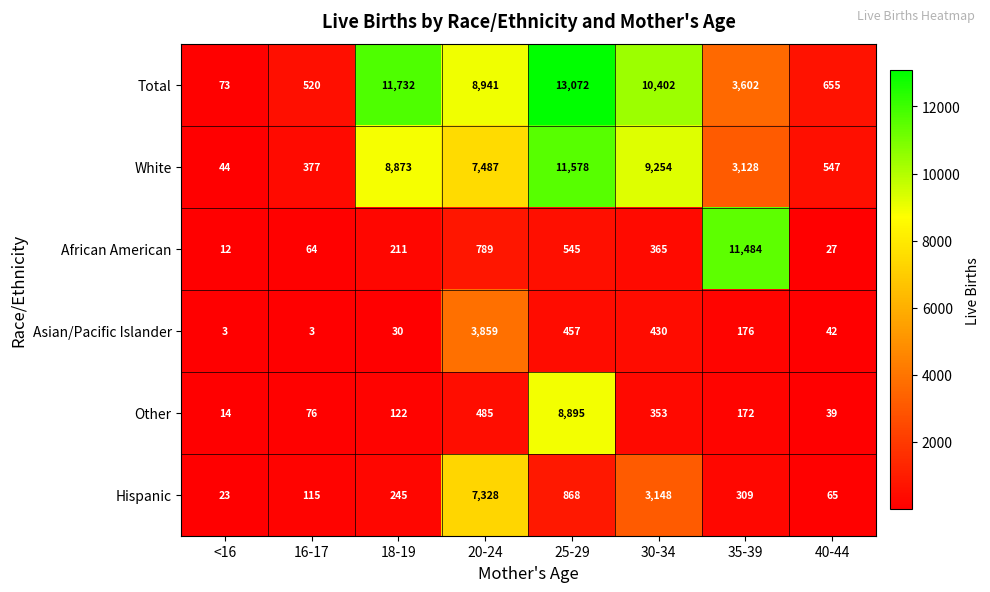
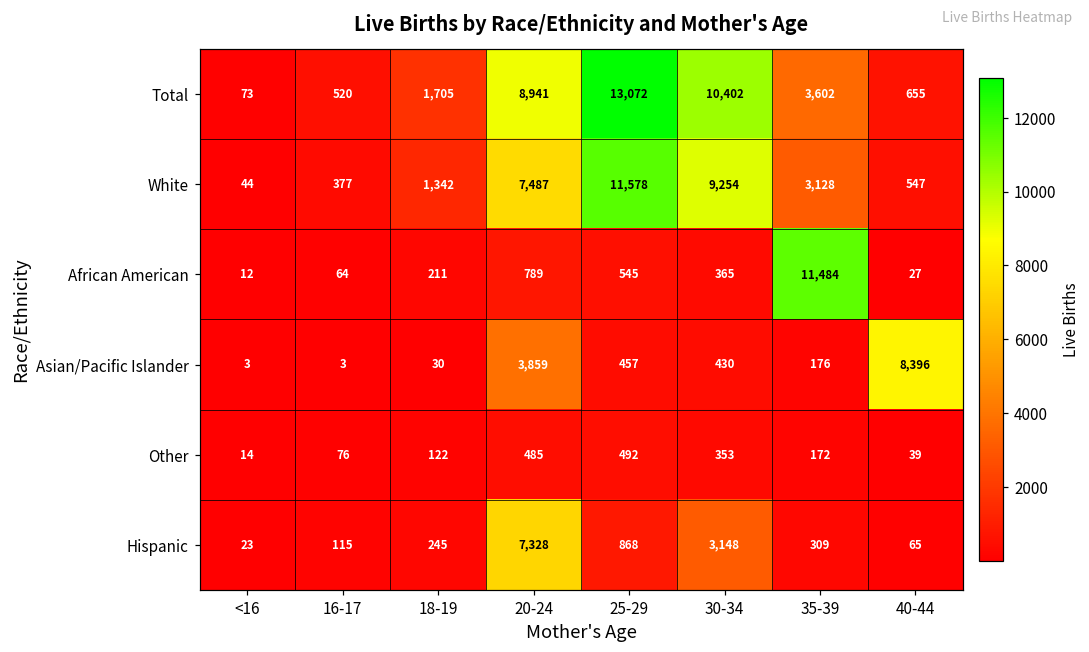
  {
    "Total": {
      "<16": "73",
      "16-17": "520",
-     "18-19": "11,732",
+     "18-19": "1,705",
      "20-24": "8,941",
      "25-29": "13,072",
      "30-34": "10,402",
      "35-39": "3,602",
      "40-44": "655"
    },
    "White": {
      "<16": "44",
      "16-17": "377",
-     "18-19": "8,873",
+     "18-19": "1,342",
      "20-24": "7,487",
      "25-29": "11,578",
      "30-34": "9,254",
      "35-39": "3,128",
      "40-44": "547"
    },
    "African American": {
      "<16": "12",
      "16-17": "64",
      "18-19": "211",
      "20-24": "789",
      "25-29": "545",
      "30-34": "365",
      "35-39": "11,484",
      "40-44": "27"
    },
    "Asian/Pacific Islander": {
      "<16": "3",
      "16-17": "3",
      "18-19": "30",
      "20-24": "3,859",
      "25-29": "457",
      "30-34": "430",
      "35-39": "176",
-     "40-44": "42"
+     "40-44": "8,396"
    },
    "Other": {
      "<16": "14",
      "16-17": "76",
      "18-19": "122",
      "20-24": "485",
-     "25-29": "8,895",
+     "25-29": "492",
      "30-34": "353",
      "35-39": "172",
      "40-44": "39"
    },
    "Hispanic": {
      "<16": "23",
      "16-17": "115",
      "18-19": "245",
      "20-24": "7,328",
      "25-29": "868",
      "30-34": "3,148",
      "35-39": "309",
      "40-44": "65"
    }
  }
